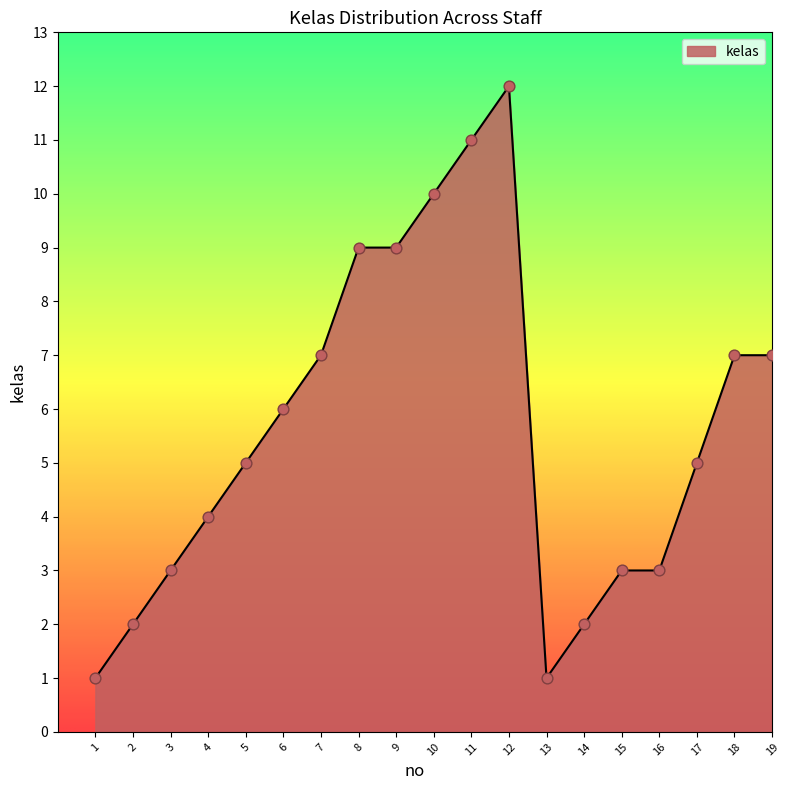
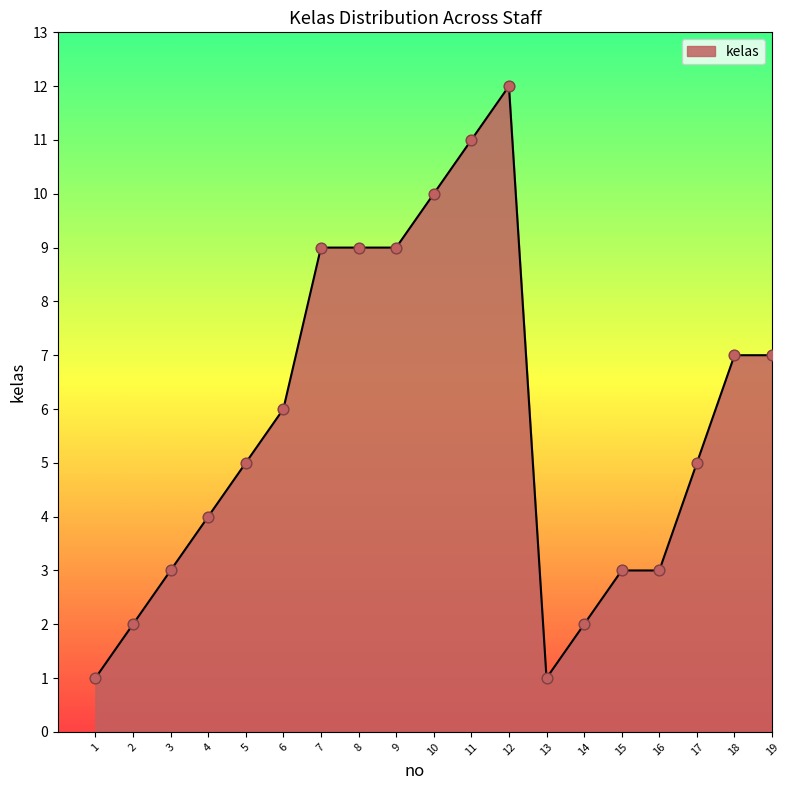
  {
    "1": 1,
    "2": 2,
    "3": 3,
    "4": 4,
    "5": 5,
    "6": 6,
-   "7": 7,
+   "7": 9,
    "8": 9,
    "9": 9,
    "10": 10,
    "11": 11,
    "12": 12,
    "13": 1,
    "14": 2,
    "15": 3,
    "16": 3,
    "17": 5,
    "18": 7,
    "19": 7
  }
